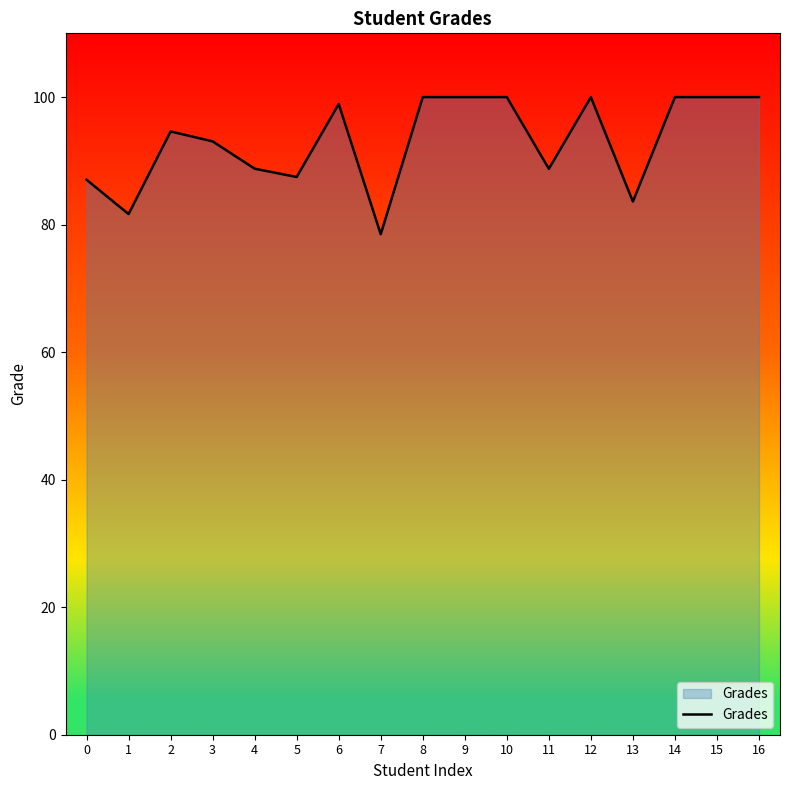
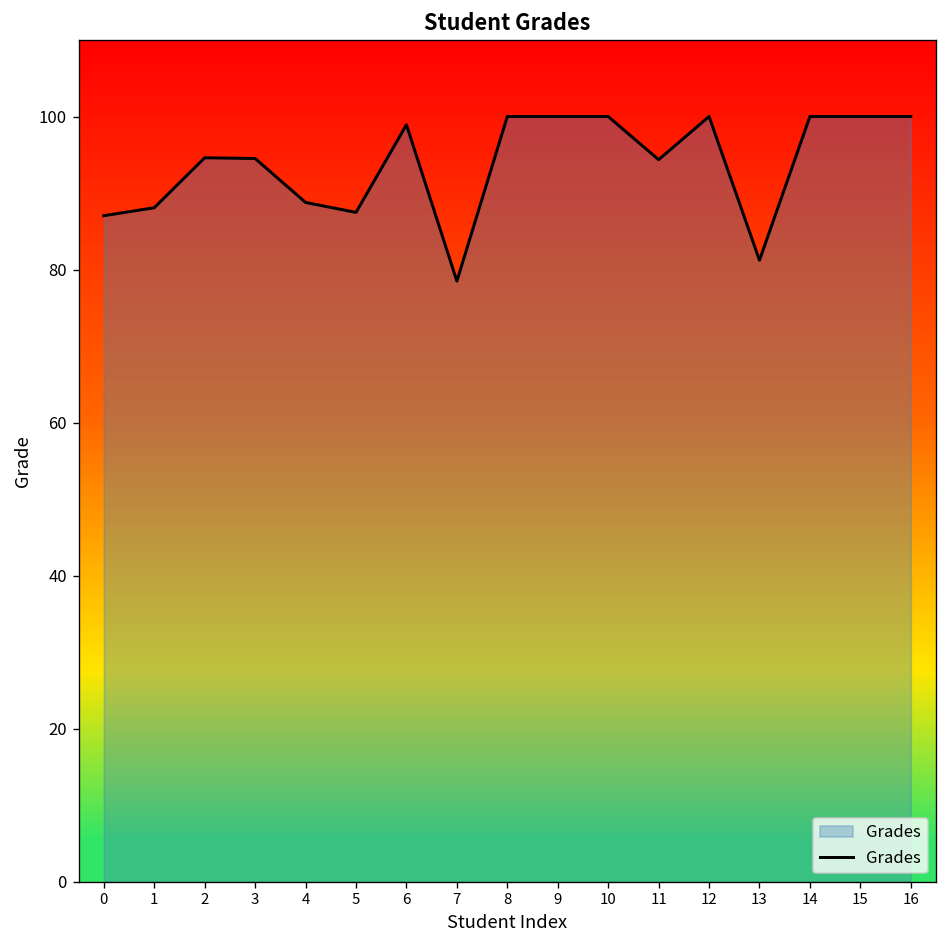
  {
    "0": 87,
-   "1": 82,
+   "1": 88,
    "2": 95,
-   "3": 93,
+   "3": 95,
    "4": 89,
    "5": 87,
    "6": 99,
    "7": 78,
    "8": 100,
    "9": 100,
    "10": 100,
-   "11": 89,
+   "11": 94,
    "12": 100,
-   "13": 84,
+   "13": 81,
    "14": 100,
    "15": 100,
    "16": 100
  }
